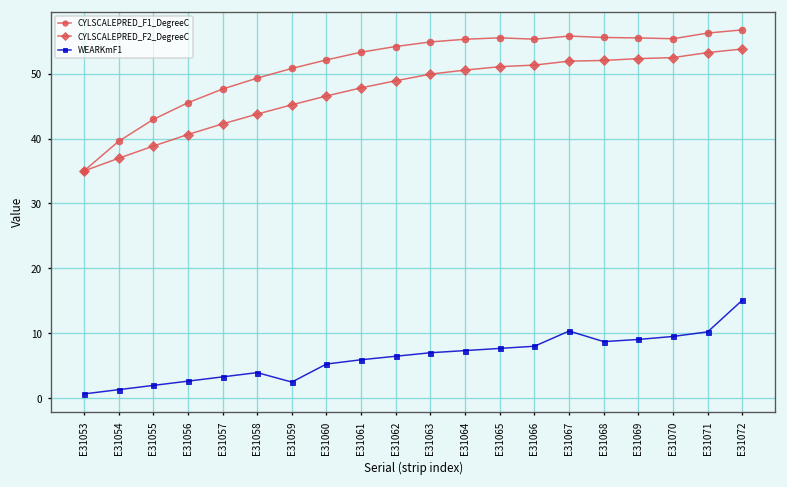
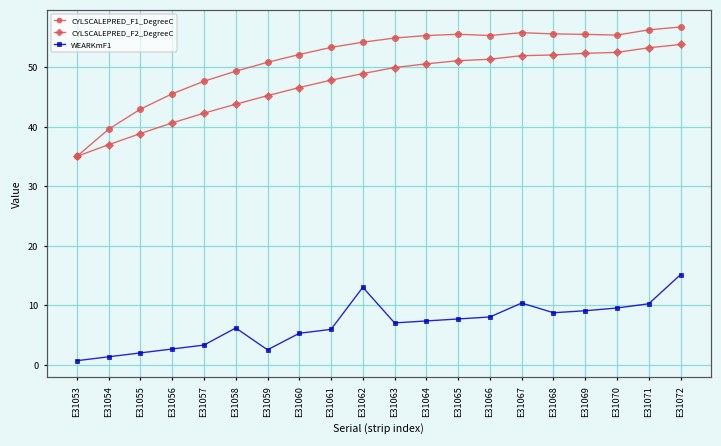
  {
    "WEARKmF1": {
      "E31053": 1,
      "E31054": 1,
      "E31055": 2,
      "E31056": 3,
      "E31057": 3,
-     "E31058": 4,
+     "E31058": 6,
      "E31059": 2,
      "E31060": 5,
      "E31061": 6,
-     "E31062": 6,
+     "E31062": 13,
      "E31063": 7,
      "E31064": 7,
      "E31065": 8,
      "E31066": 8,
      "E31067": 10,
      "E31068": 9,
      "E31069": 9,
      "E31070": 10,
      "E31071": 10,
      "E31072": 15
    }
  }
